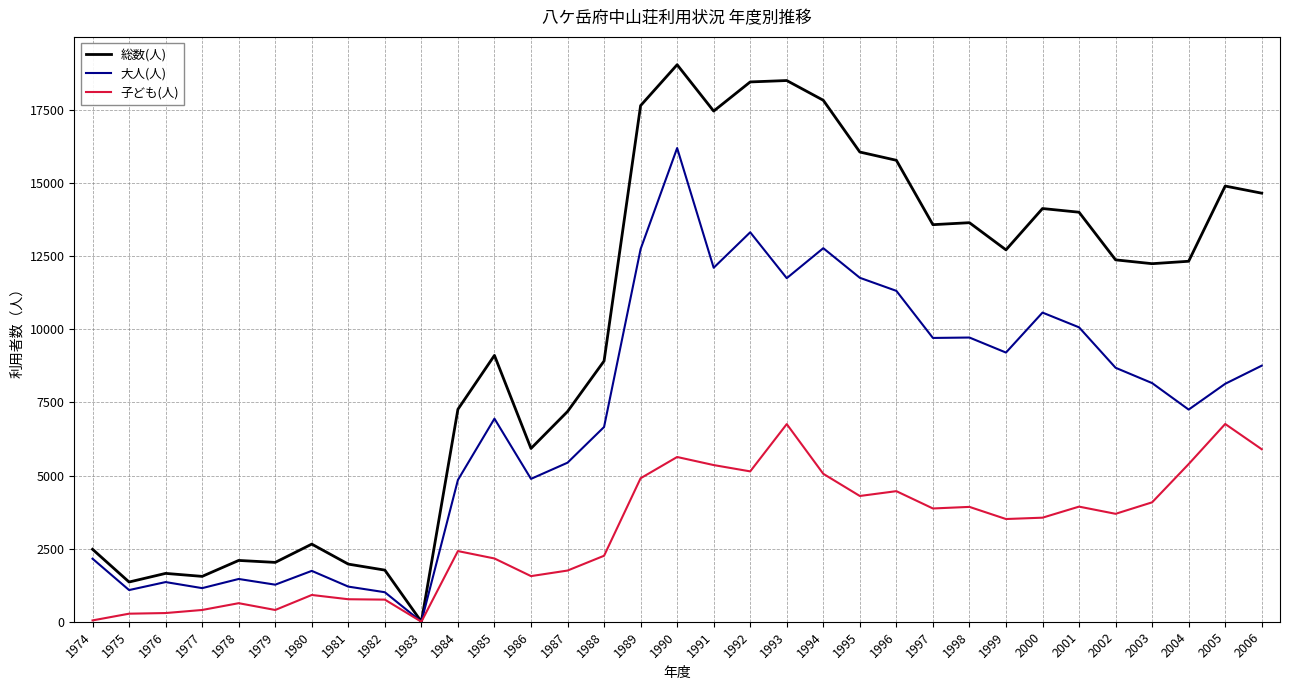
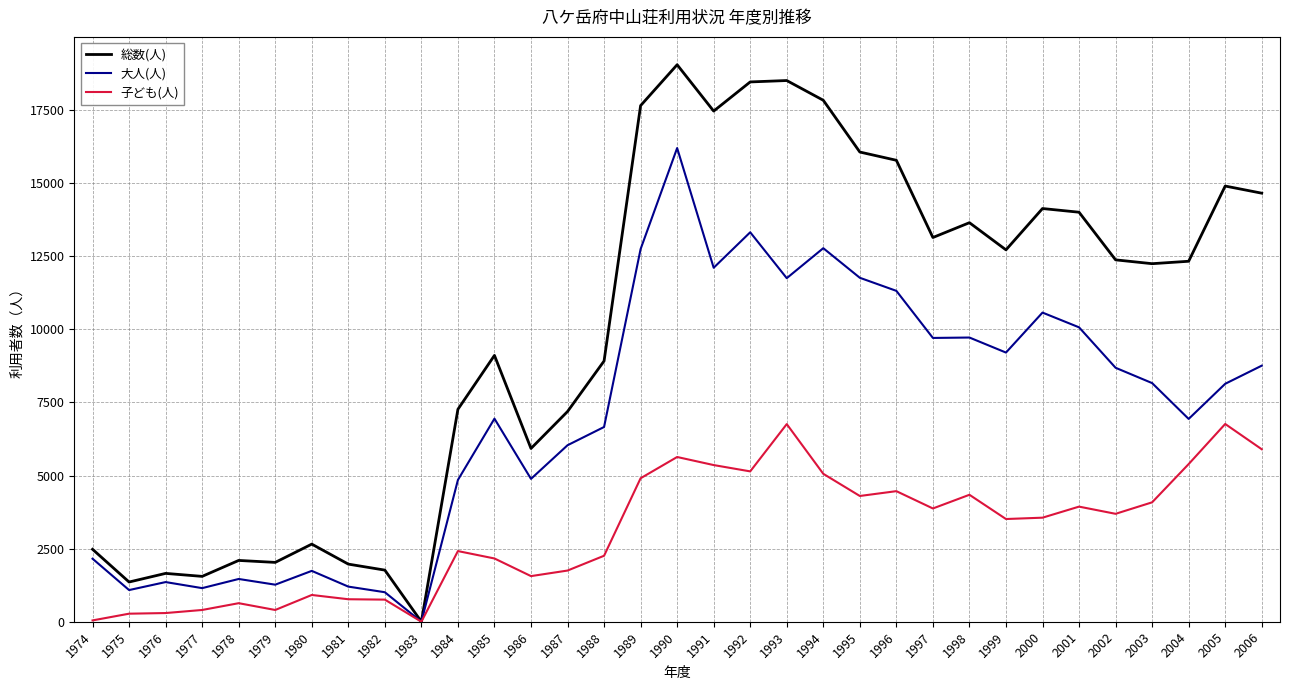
  {
    "総数(人)": {
      "1974": 2500,
      "1975": 1400,
      "1976": 1700,
      "1977": 1600,
      "1978": 2100,
      "1979": 2000,
      "1980": 2700,
      "1981": 2000,
      "1982": 1800,
      "1984": 7300,
      "1985": 9100,
      "1986": 5900,
      "1987": 7200,
      "1988": 8900,
      "1989": 17600,
      "1990": 19000,
      "1991": 17500,
      "1992": 18500,
      "1993": 18500,
      "1994": 17800,
      "1995": 16100,
      "1996": 15800,
-     "1997": 13600,
+     "1997": 13100,
      "1998": 13600,
      "1999": 12700,
      "2000": 14100,
      "2001": 14000,
      "2002": 12400,
      "2003": 12200,
      "2004": 12300,
      "2005": 14900,
      "2006": 14700
    },
    "大人(人)": {
      "1974": 2200,
      "1975": 1100,
      "1976": 1400,
      "1977": 1100,
      "1978": 1500,
      "1979": 1300,
      "1980": 1700,
      "1981": 1200,
      "1982": 1000,
      "1984": 4800,
      "1985": 6900,
      "1986": 4900,
-     "1987": 5400,
+     "1987": 6000,
      "1988": 6700,
      "1989": 12700,
      "1990": 16200,
      "1991": 12100,
      "1992": 13300,
      "1993": 11700,
      "1994": 12800,
      "1995": 11800,
      "1996": 11300,
      "1997": 9700,
      "1998": 9700,
      "1999": 9200,
      "2000": 10600,
      "2001": 10100,
      "2002": 8700,
      "2003": 8200,
-     "2004": 7300,
+     "2004": 6900,
      "2005": 8100,
      "2006": 8800
    },
    "子ども(人)": {
      "1974": 0,
      "1975": 300,
      "1976": 300,
      "1977": 400,
      "1978": 600,
      "1979": 400,
      "1980": 900,
      "1981": 800,
      "1982": 800,
      "1984": 2400,
      "1985": 2200,
      "1986": 1600,
      "1987": 1800,
      "1988": 2300,
      "1989": 4900,
      "1990": 5600,
      "1991": 5400,
      "1992": 5100,
      "1993": 6800,
      "1994": 5100,
      "1995": 4300,
      "1996": 4500,
      "1997": 3900,
-     "1998": 3900,
+     "1998": 4300,
      "1999": 3500,
      "2000": 3600,
      "2001": 3900,
      "2002": 3700,
      "2003": 4100,
      "2004": 5400,
      "2005": 6800,
      "2006": 5900
    }
  }
